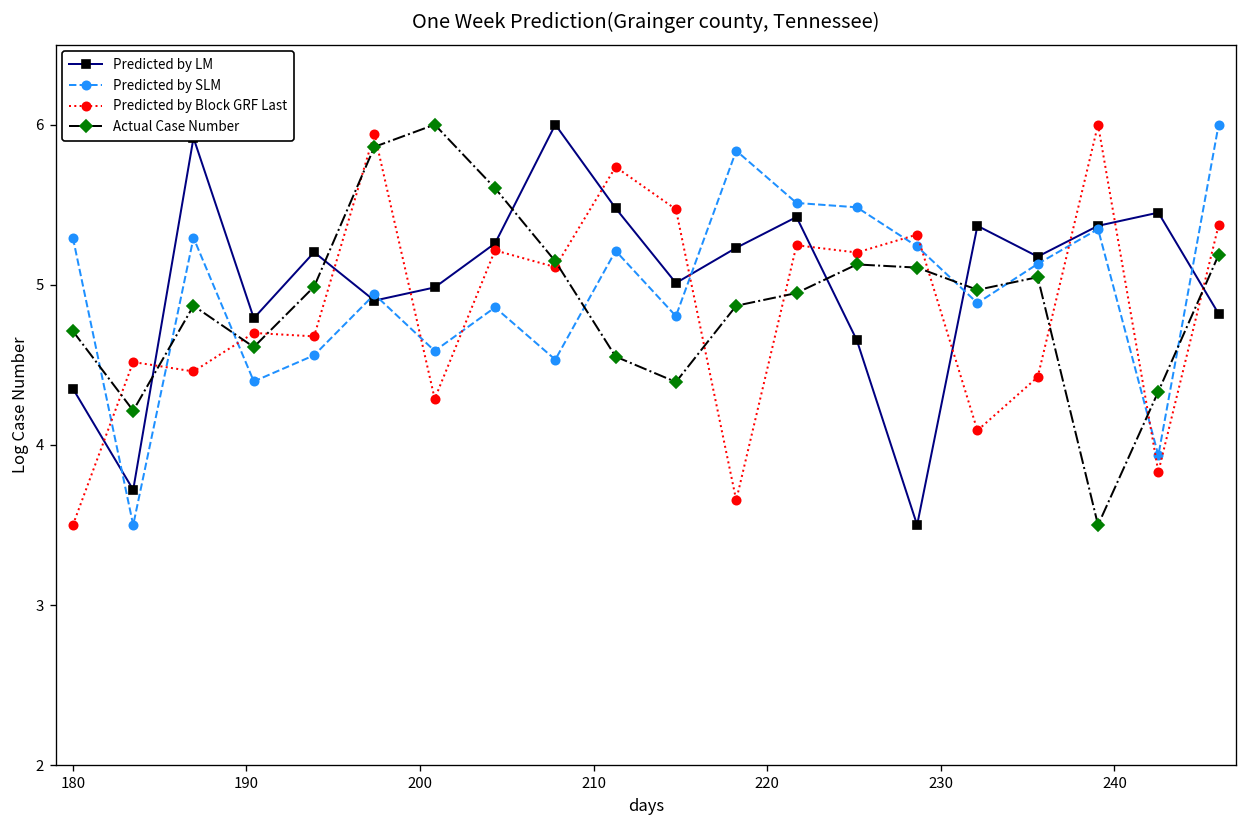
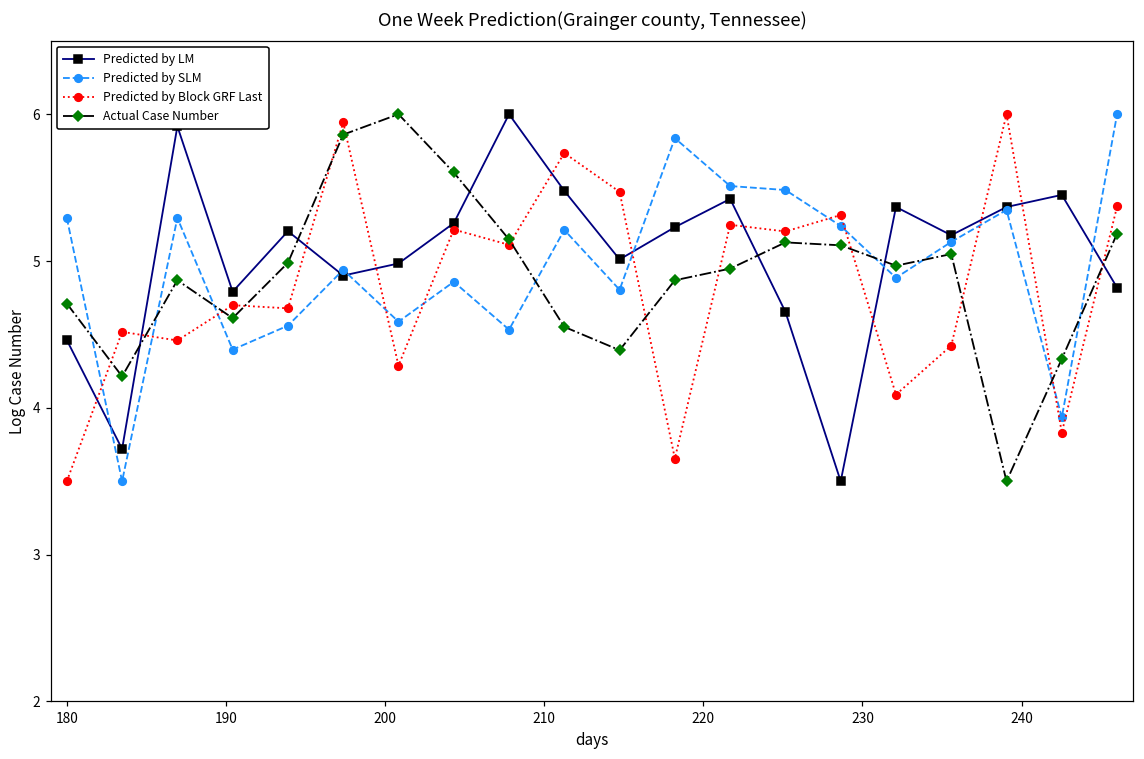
  {
    "Predicted by LM": {
-     "180": 4.35
+     "180": 4.46
    },
    "Predicted by SLM": {
      "180": 5.29
    },
    "Predicted by Block GRF Last": {
      "180": 3.50
    },
    "Actual Case Number": {
      "180": 4.71
    }
  }
